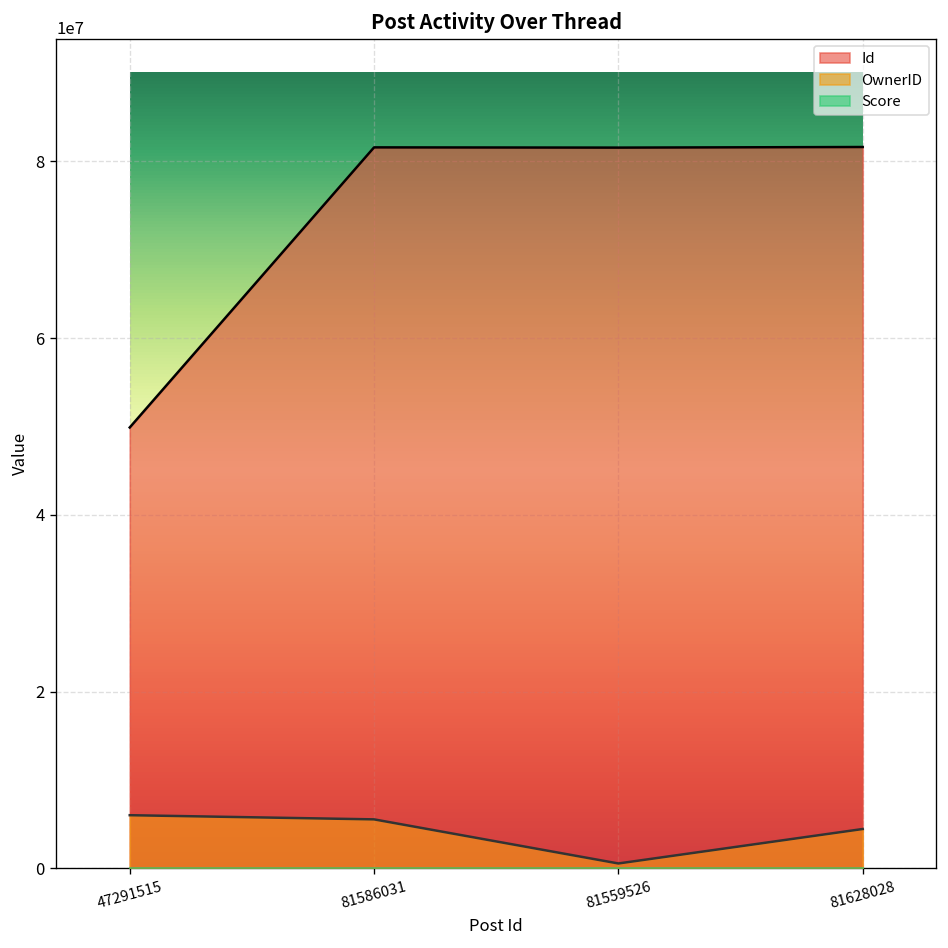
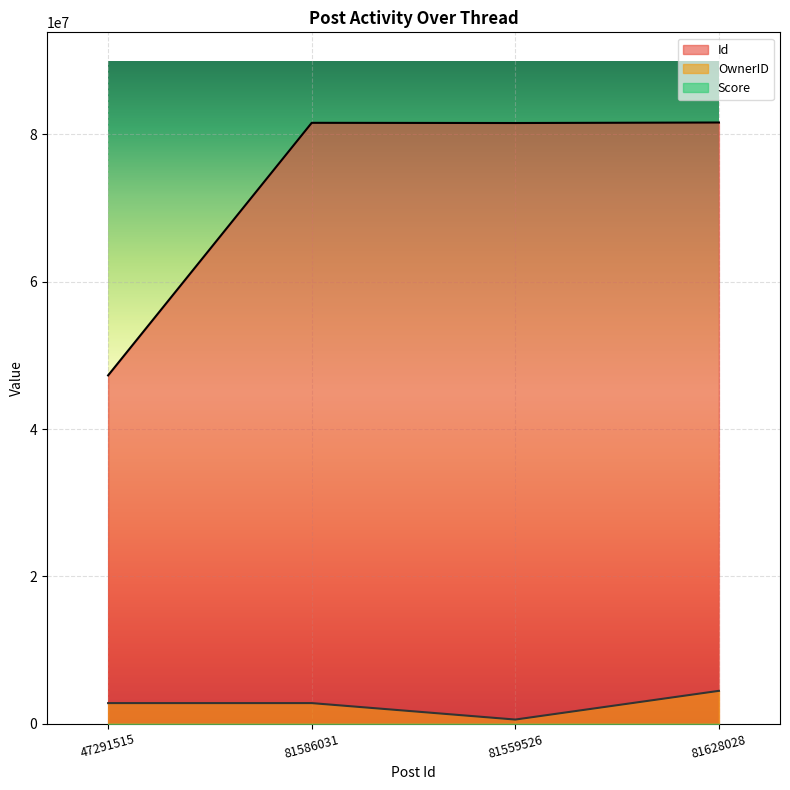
  {
    "Id": {
-     "47291515": 50000000,
+     "47291515": 47000000,
      "81586031": 82000000,
      "81559526": 82000000,
      "81628028": 82000000
    },
    "OwnerID": {
-     "47291515": 6000000,
-     "81586031": 6000000,
+     "47291515": 3000000,
+     "81586031": 3000000,
      "81559526": 1000000,
      "81628028": 4000000
    },
    "Score": {
      "47291515": 0,
      "81586031": 0,
      "81559526": 0,
      "81628028": 0
    }
  }
